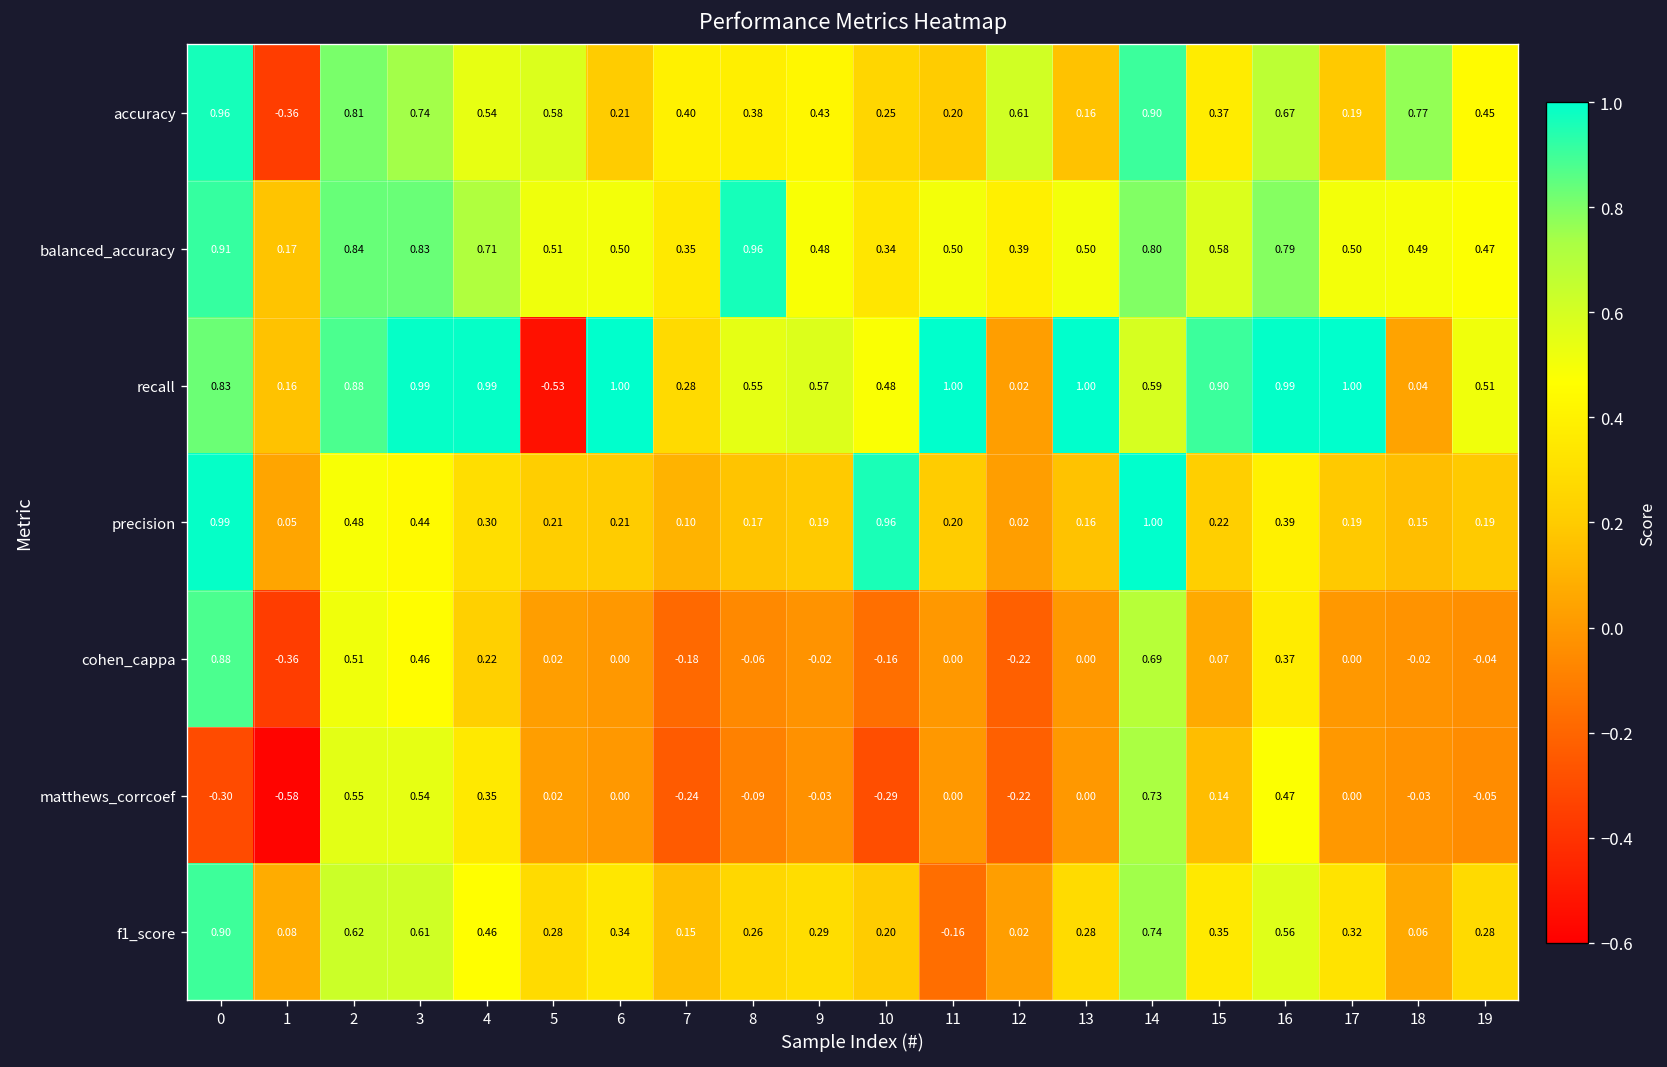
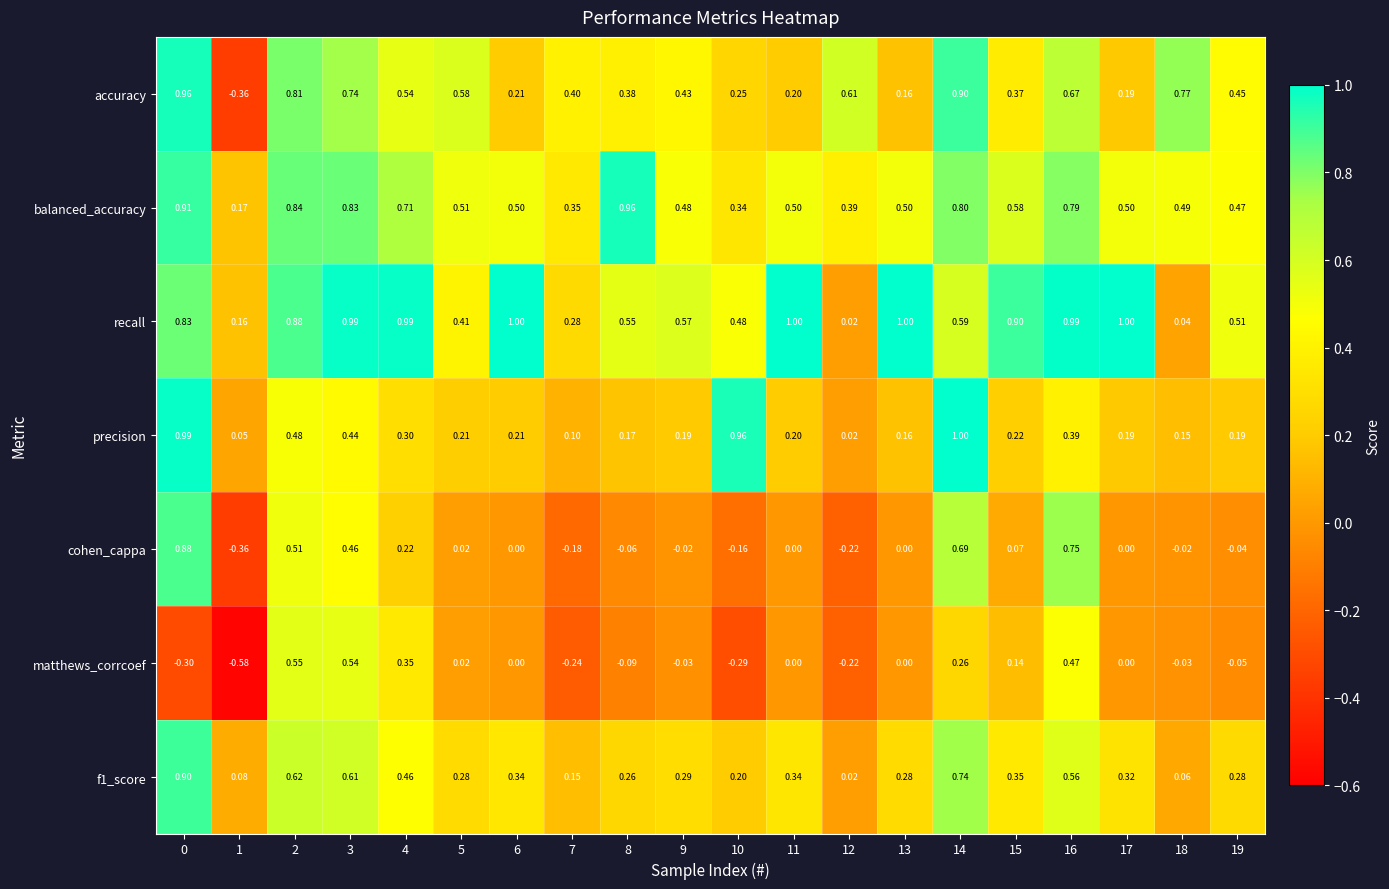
  {
    "accuracy": {
      "0": 0.96,
      "1": -0.36,
      "2": 0.81,
      "3": 0.74,
      "4": 0.54,
      "5": 0.58,
      "6": 0.21,
      "7": 0.40,
      "8": 0.38,
      "9": 0.43,
      "10": 0.25,
      "11": 0.20,
      "12": 0.61,
      "13": 0.16,
      "14": 0.90,
      "15": 0.37,
      "16": 0.67,
      "17": 0.19,
      "18": 0.77,
      "19": 0.45
    },
    "balanced_accuracy": {
      "0": 0.91,
      "1": 0.17,
      "2": 0.84,
      "3": 0.83,
      "4": 0.71,
      "5": 0.51,
      "6": 0.50,
      "7": 0.35,
      "8": 0.96,
      "9": 0.48,
      "10": 0.34,
      "11": 0.50,
      "12": 0.39,
      "13": 0.50,
      "14": 0.80,
      "15": 0.58,
      "16": 0.79,
      "17": 0.50,
      "18": 0.49,
      "19": 0.47
    },
    "recall": {
      "0": 0.83,
      "1": 0.16,
      "2": 0.88,
      "3": 0.99,
      "4": 0.99,
-     "5": -0.53,
+     "5": 0.41,
      "6": 1.00,
      "7": 0.28,
      "8": 0.55,
      "9": 0.57,
      "10": 0.48,
      "11": 1.00,
      "12": 0.02,
      "13": 1.00,
      "14": 0.59,
      "15": 0.90,
      "16": 0.99,
      "17": 1.00,
      "18": 0.04,
      "19": 0.51
    },
    "precision": {
      "0": 0.99,
      "1": 0.05,
      "2": 0.48,
      "3": 0.44,
      "4": 0.30,
      "5": 0.21,
      "6": 0.21,
      "7": 0.10,
      "8": 0.17,
      "9": 0.19,
      "10": 0.96,
      "11": 0.20,
      "12": 0.02,
      "13": 0.16,
      "14": 1.00,
      "15": 0.22,
      "16": 0.39,
      "17": 0.19,
      "18": 0.15,
      "19": 0.19
    },
    "cohen_cappa": {
      "0": 0.88,
      "1": -0.36,
      "2": 0.51,
      "3": 0.46,
      "4": 0.22,
      "5": 0.02,
      "6": 0.00,
      "7": -0.18,
      "8": -0.06,
      "9": -0.02,
      "10": -0.16,
      "11": 0.00,
      "12": -0.22,
      "13": 0.00,
      "14": 0.69,
      "15": 0.07,
-     "16": 0.37,
+     "16": 0.75,
      "17": 0.00,
      "18": -0.02,
      "19": -0.04
    },
    "matthews_corrcoef": {
      "0": -0.30,
      "1": -0.58,
      "2": 0.55,
      "3": 0.54,
      "4": 0.35,
      "5": 0.02,
      "6": 0.00,
      "7": -0.24,
      "8": -0.09,
      "9": -0.03,
      "10": -0.29,
      "11": 0.00,
      "12": -0.22,
      "13": 0.00,
-     "14": 0.73,
+     "14": 0.26,
      "15": 0.14,
      "16": 0.47,
      "17": 0.00,
      "18": -0.03,
      "19": -0.05
    },
    "f1_score": {
      "0": 0.90,
      "1": 0.08,
      "2": 0.62,
      "3": 0.61,
      "4": 0.46,
      "5": 0.28,
      "6": 0.34,
      "7": 0.15,
      "8": 0.26,
      "9": 0.29,
      "10": 0.20,
-     "11": -0.16,
+     "11": 0.34,
      "12": 0.02,
      "13": 0.28,
      "14": 0.74,
      "15": 0.35,
      "16": 0.56,
      "17": 0.32,
      "18": 0.06,
      "19": 0.28
    }
  }
